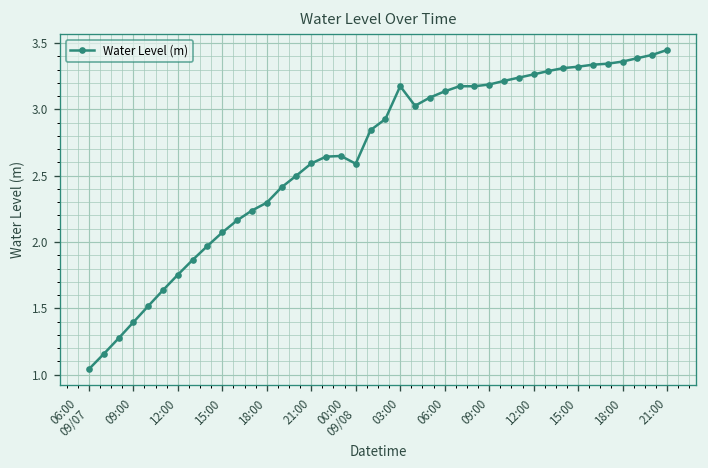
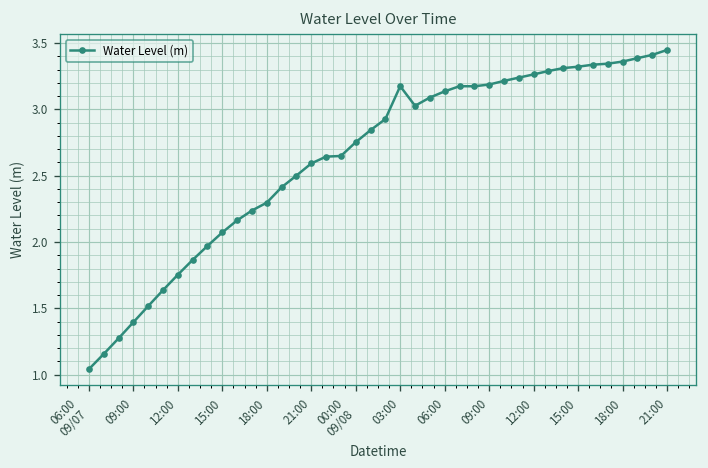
  {
    "06:00 09/07": 1.04,
-   "00:00 09/08": 2.59,
+   "00:00 09/08": 2.75,
    "03:00": 3.17,
    "06:00": 3.14
  }
